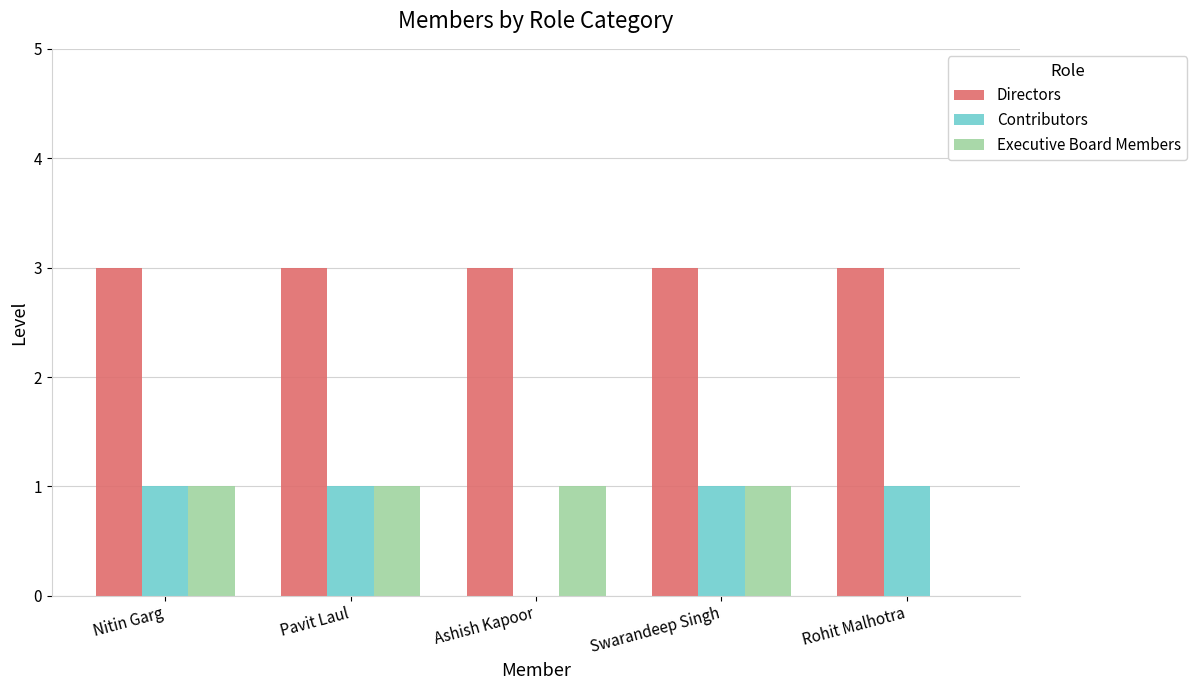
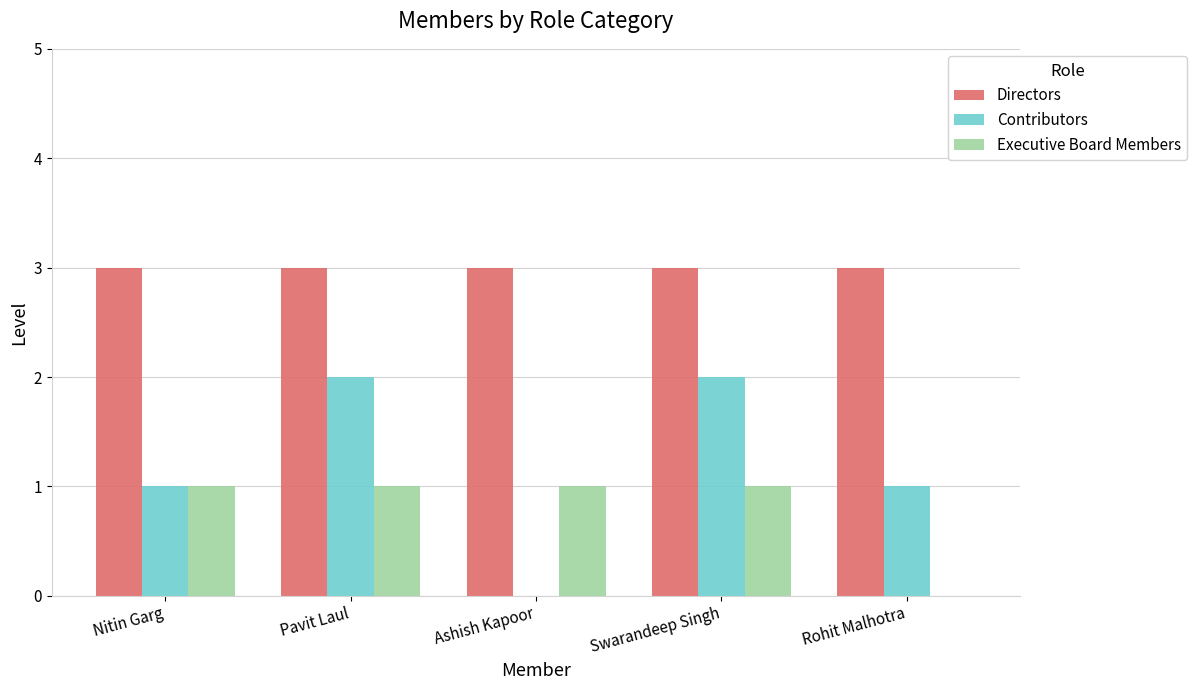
  {
    "Directors": {
      "Nitin Garg": 3,
      "Pavit Laul": 3,
      "Ashish Kapoor": 3,
      "Swarandeep Singh": 3,
      "Rohit Malhotra": 3
    },
    "Contributors": {
      "Nitin Garg": 1,
-     "Pavit Laul": 1,
+     "Pavit Laul": 2,
      "Ashish Kapoor": 0,
-     "Swarandeep Singh": 1,
+     "Swarandeep Singh": 2,
      "Rohit Malhotra": 1
    },
    "Executive Board Members": {
      "Nitin Garg": 1,
      "Pavit Laul": 1,
      "Ashish Kapoor": 1,
      "Swarandeep Singh": 1,
      "Rohit Malhotra": 0
    }
  }
